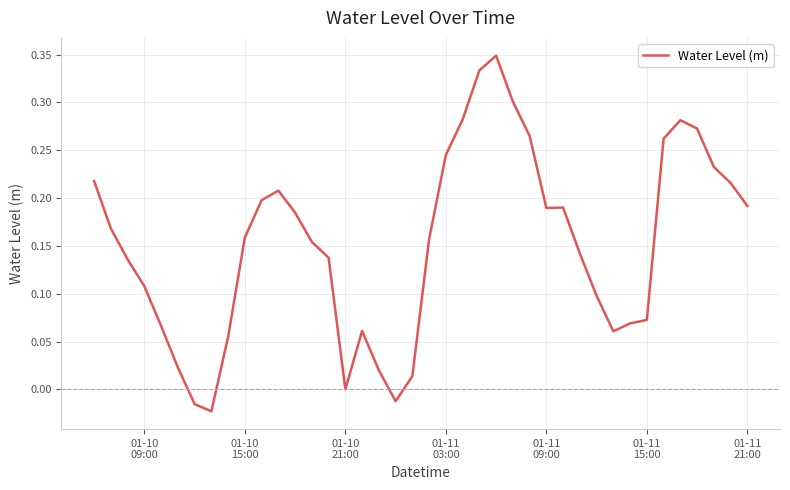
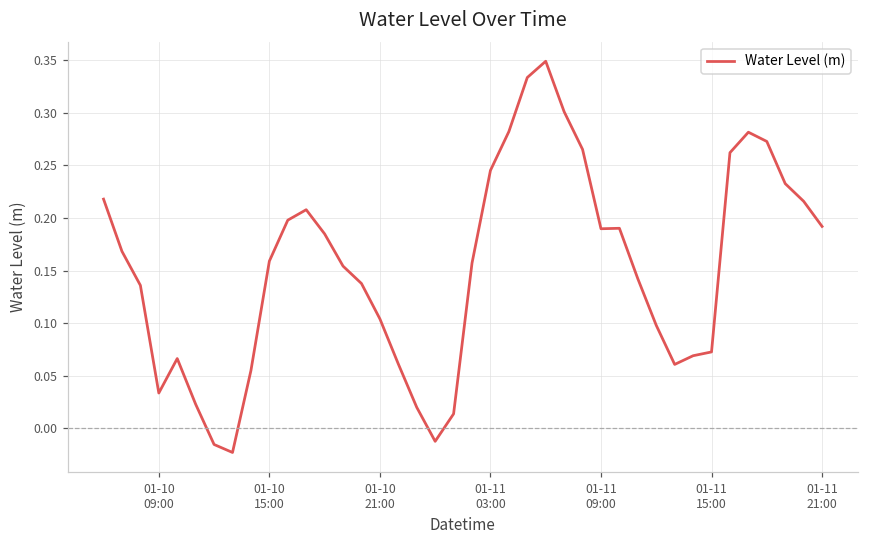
  {
-   "01-10 09:00": 0.11,
+   "01-10 09:00": 0.03,
    "01-10 15:00": 0.16,
-   "01-10 21:00": 0.00,
+   "01-10 21:00": 0.10,
    "01-11 03:00": 0.25,
    "01-11 09:00": 0.19,
    "01-11 15:00": 0.07,
    "01-11 21:00": 0.19
  }
